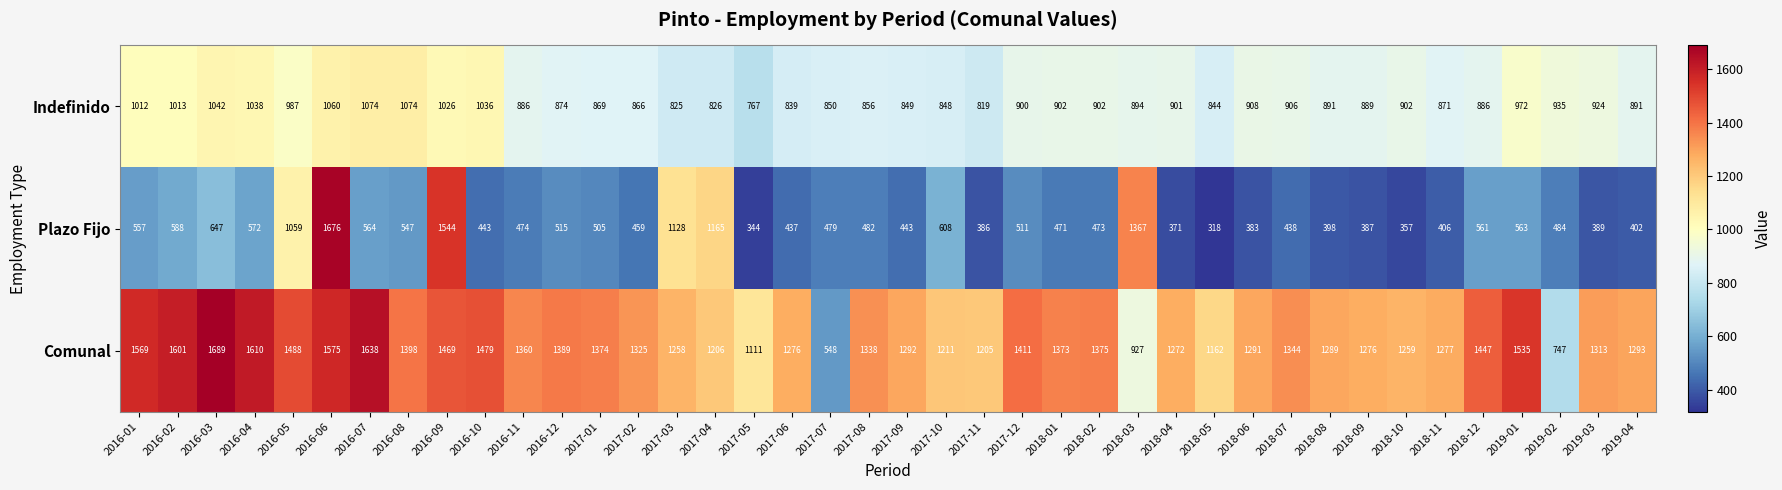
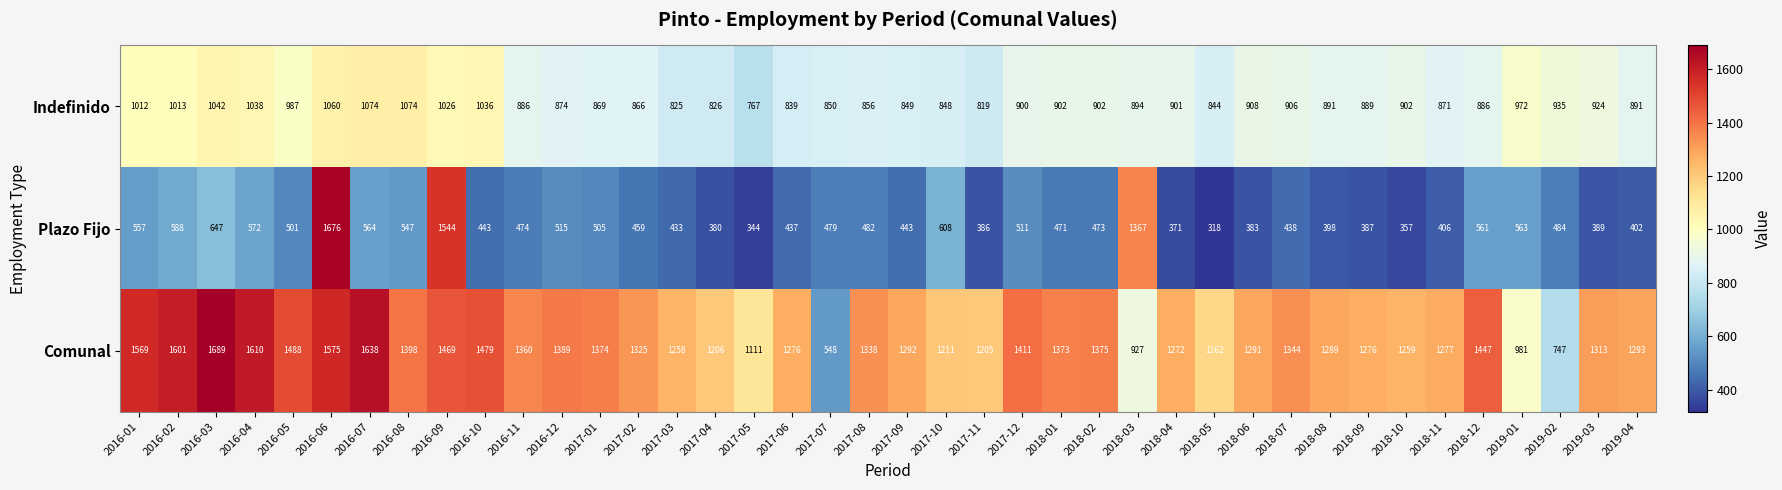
  {
    "Indefinido": {
      "2016-01": 1012,
      "2016-02": 1013,
      "2016-03": 1042,
      "2016-04": 1038,
      "2016-05": 987,
      "2016-06": 1060,
      "2016-07": 1074,
      "2016-08": 1074,
      "2016-09": 1026,
      "2016-10": 1036,
      "2016-11": 886,
      "2016-12": 874,
      "2017-01": 869,
      "2017-02": 866,
      "2017-03": 825,
      "2017-04": 826,
      "2017-05": 767,
      "2017-06": 839,
      "2017-07": 850,
      "2017-08": 856,
      "2017-09": 849,
      "2017-10": 848,
      "2017-11": 819,
      "2017-12": 900,
      "2018-01": 902,
      "2018-02": 902,
      "2018-03": 894,
      "2018-04": 901,
      "2018-05": 844,
      "2018-06": 908,
      "2018-07": 906,
      "2018-08": 891,
      "2018-09": 889,
      "2018-10": 902,
      "2018-11": 871,
      "2018-12": 886,
      "2019-01": 972,
      "2019-02": 935,
      "2019-03": 924,
      "2019-04": 891
    },
    "Plazo Fijo": {
      "2016-01": 557,
      "2016-02": 588,
      "2016-03": 647,
      "2016-04": 572,
-     "2016-05": 1059,
+     "2016-05": 501,
      "2016-06": 1676,
      "2016-07": 564,
      "2016-08": 547,
      "2016-09": 1544,
      "2016-10": 443,
      "2016-11": 474,
      "2016-12": 515,
      "2017-01": 505,
      "2017-02": 459,
-     "2017-03": 1128,
-     "2017-04": 1165,
+     "2017-03": 433,
+     "2017-04": 380,
      "2017-05": 344,
      "2017-06": 437,
      "2017-07": 479,
      "2017-08": 482,
      "2017-09": 443,
      "2017-10": 608,
      "2017-11": 386,
      "2017-12": 511,
      "2018-01": 471,
      "2018-02": 473,
      "2018-03": 1367,
      "2018-04": 371,
      "2018-05": 318,
      "2018-06": 383,
      "2018-07": 438,
      "2018-08": 398,
      "2018-09": 387,
      "2018-10": 357,
      "2018-11": 406,
      "2018-12": 561,
      "2019-01": 563,
      "2019-02": 484,
      "2019-03": 389,
      "2019-04": 402
    },
    "Comunal": {
      "2016-01": 1569,
      "2016-02": 1601,
      "2016-03": 1689,
      "2016-04": 1610,
      "2016-05": 1488,
      "2016-06": 1575,
      "2016-07": 1638,
      "2016-08": 1398,
      "2016-09": 1469,
      "2016-10": 1479,
      "2016-11": 1360,
      "2016-12": 1389,
      "2017-01": 1374,
      "2017-02": 1325,
      "2017-03": 1258,
      "2017-04": 1206,
      "2017-05": 1111,
      "2017-06": 1276,
      "2017-07": 548,
      "2017-08": 1338,
      "2017-09": 1292,
      "2017-10": 1211,
      "2017-11": 1205,
      "2017-12": 1411,
      "2018-01": 1373,
      "2018-02": 1375,
      "2018-03": 927,
      "2018-04": 1272,
      "2018-05": 1162,
      "2018-06": 1291,
      "2018-07": 1344,
      "2018-08": 1289,
      "2018-09": 1276,
      "2018-10": 1259,
      "2018-11": 1277,
      "2018-12": 1447,
-     "2019-01": 1535,
+     "2019-01": 981,
      "2019-02": 747,
      "2019-03": 1313,
      "2019-04": 1293
    }
  }
